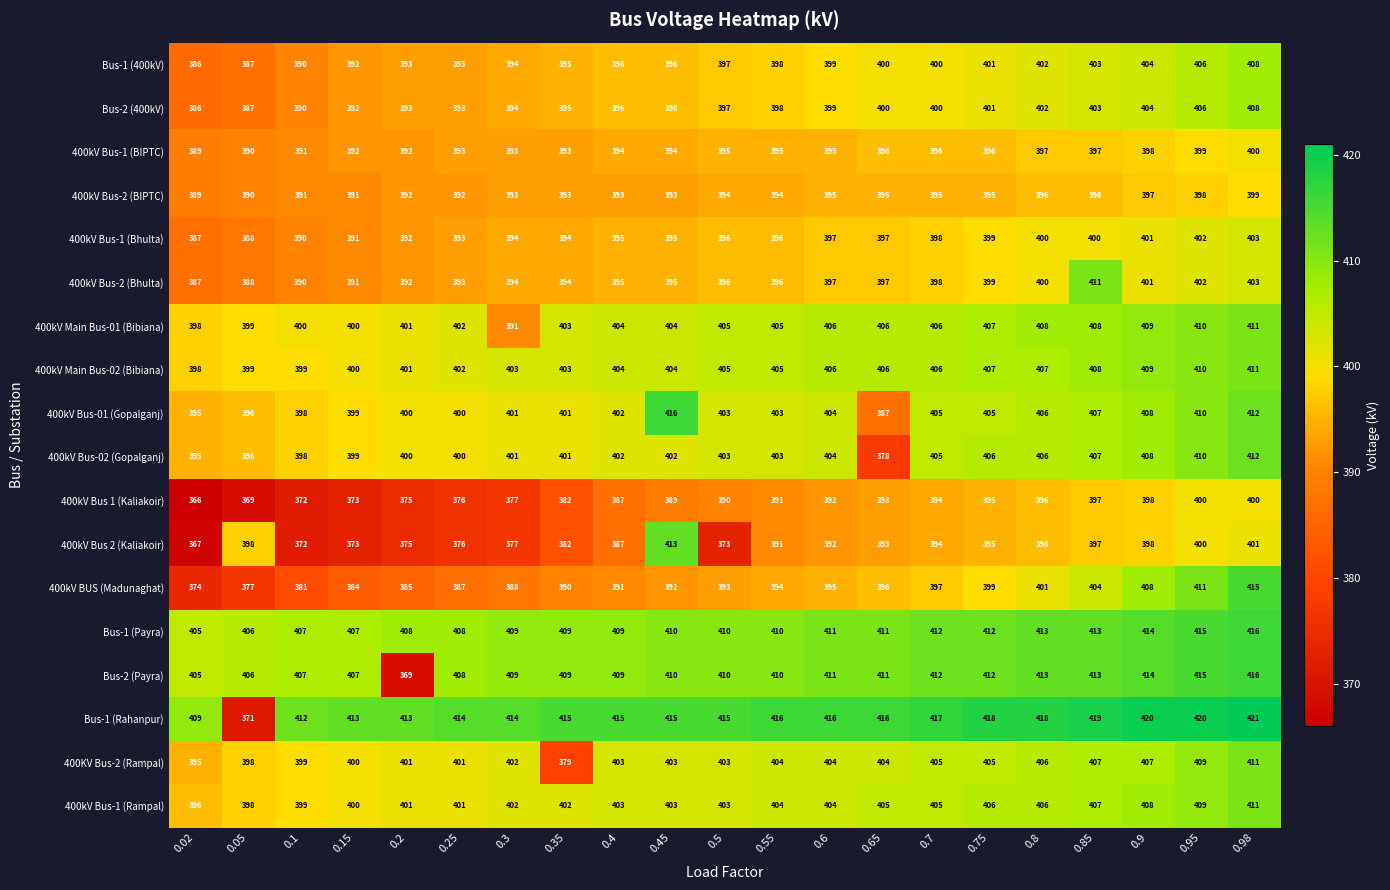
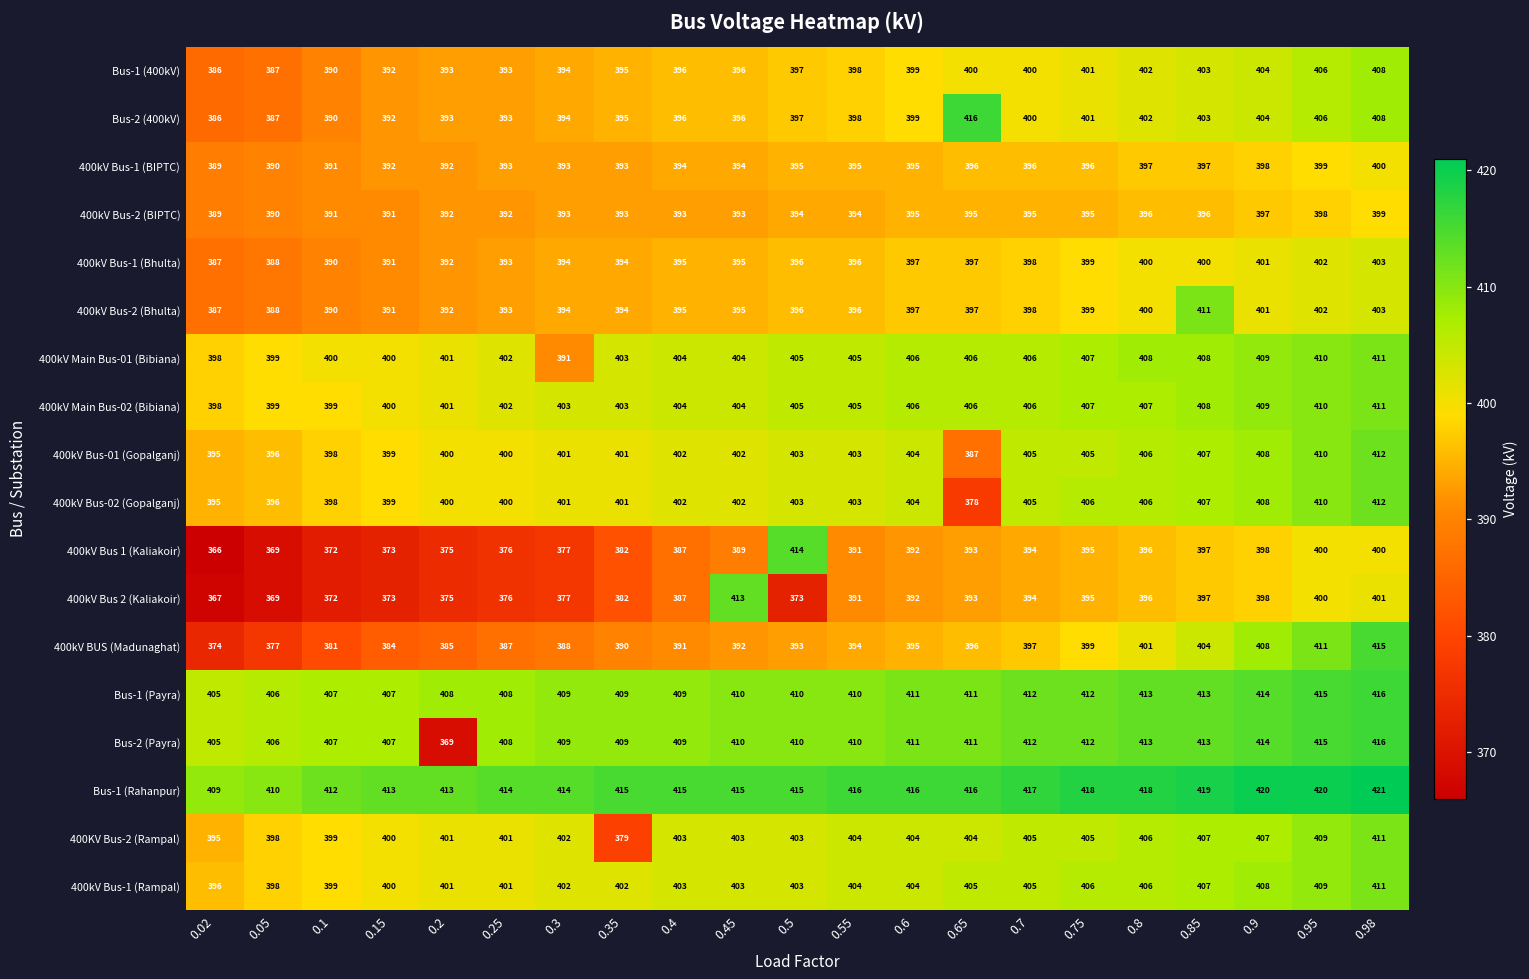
  {
    "Bus-2 (400kV)": {
      "0.02": 386,
      "0.05": 387,
      "0.1": 390,
      "0.15": 392,
      "0.2": 393,
      "0.25": 393,
      "0.3": 394,
      "0.35": 395,
      "0.4": 396,
      "0.45": 396,
      "0.5": 397,
      "0.55": 398,
      "0.6": 399,
-     "0.65": 400,
+     "0.65": 416,
      "0.7": 400,
      "0.75": 401,
      "0.8": 402,
      "0.85": 403,
      "0.9": 404,
      "0.95": 406,
      "0.98": 408
    },
    "400kV Bus-01 (Gopalganj)": {
      "0.02": 395,
      "0.05": 396,
      "0.1": 398,
      "0.15": 399,
      "0.2": 400,
      "0.25": 400,
      "0.3": 401,
      "0.35": 401,
      "0.4": 402,
-     "0.45": 416,
+     "0.45": 402,
      "0.5": 403,
      "0.55": 403,
      "0.6": 404,
      "0.65": 387,
      "0.7": 405,
      "0.75": 405,
      "0.8": 406,
      "0.85": 407,
      "0.9": 408,
      "0.95": 410,
      "0.98": 412
    },
    "400kV Bus 1 (Kaliakoir)": {
      "0.02": 366,
      "0.05": 369,
      "0.1": 372,
      "0.15": 373,
      "0.2": 375,
      "0.25": 376,
      "0.3": 377,
      "0.35": 382,
      "0.4": 387,
      "0.45": 389,
-     "0.5": 390,
+     "0.5": 414,
      "0.55": 391,
      "0.6": 392,
      "0.65": 393,
      "0.7": 394,
      "0.75": 395,
      "0.8": 396,
      "0.85": 397,
      "0.9": 398,
      "0.95": 400,
      "0.98": 400
    },
    "400kV Bus 2 (Kaliakoir)": {
      "0.02": 367,
-     "0.05": 398,
+     "0.05": 369,
      "0.1": 372,
      "0.15": 373,
      "0.2": 375,
      "0.25": 376,
      "0.3": 377,
      "0.35": 382,
      "0.4": 387,
      "0.45": 413,
      "0.5": 373,
      "0.55": 391,
      "0.6": 392,
      "0.65": 393,
      "0.7": 394,
      "0.75": 395,
      "0.8": 396,
      "0.85": 397,
      "0.9": 398,
      "0.95": 400,
      "0.98": 401
    },
    "Bus-1 (Rahanpur)": {
      "0.02": 409,
-     "0.05": 371,
+     "0.05": 410,
      "0.1": 412,
      "0.15": 413,
      "0.2": 413,
      "0.25": 414,
      "0.3": 414,
      "0.35": 415,
      "0.4": 415,
      "0.45": 415,
      "0.5": 415,
      "0.55": 416,
      "0.6": 416,
      "0.65": 416,
      "0.7": 417,
      "0.75": 418,
      "0.8": 418,
      "0.85": 419,
      "0.9": 420,
      "0.95": 420,
      "0.98": 421
    }
  }
